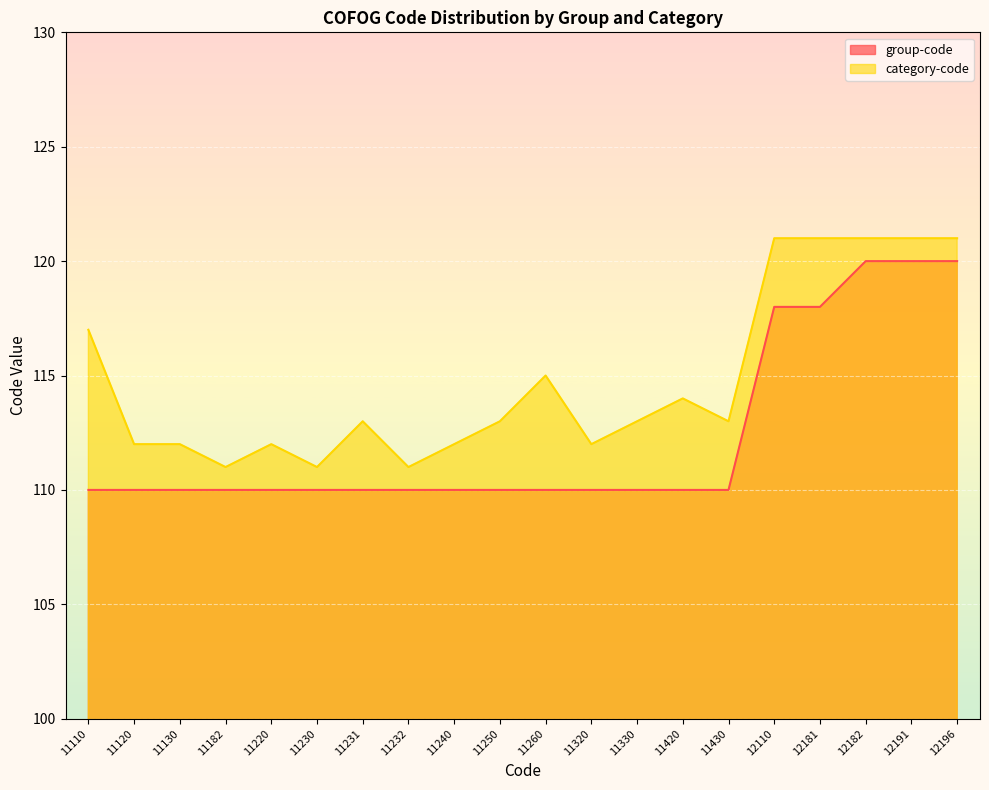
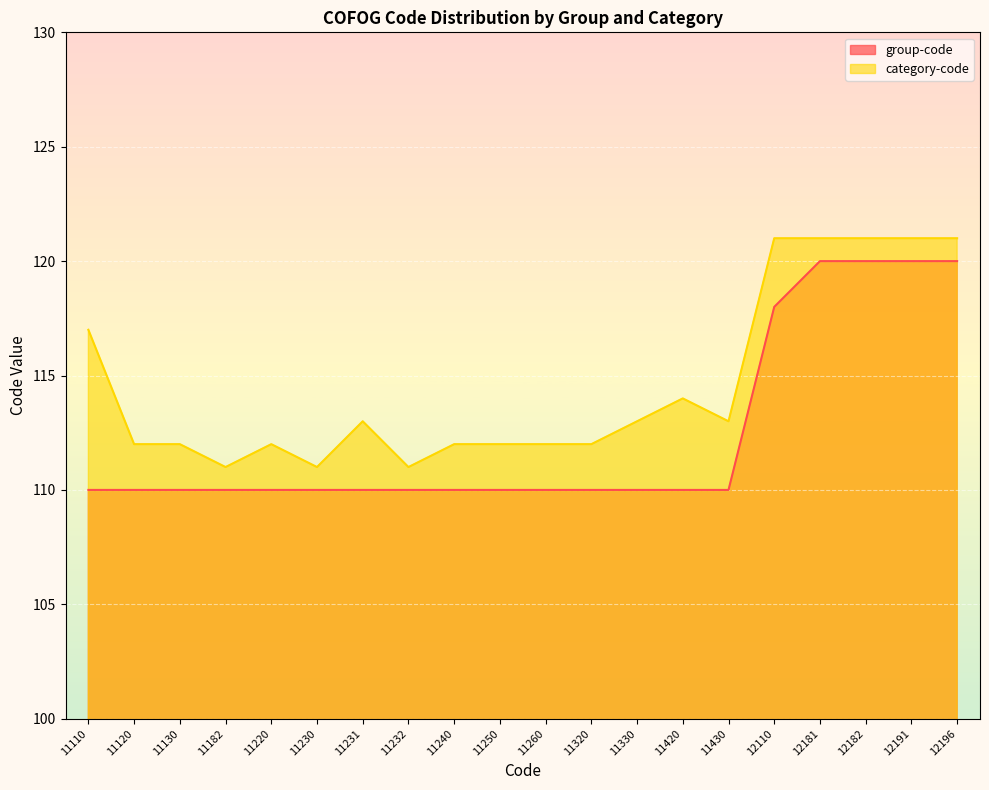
  {
    "group-code": {
      "11110": 110,
      "11120": 110,
      "11130": 110,
      "11182": 110,
      "11220": 110,
      "11230": 110,
      "11231": 110,
      "11232": 110,
      "11240": 110,
      "11250": 110,
      "11260": 110,
      "11320": 110,
      "11330": 110,
      "11420": 110,
      "11430": 110,
      "12110": 118,
-     "12181": 118,
+     "12181": 120,
      "12182": 120,
      "12191": 120,
      "12196": 120
    },
    "category-code": {
      "11110": 117,
      "11120": 112,
      "11130": 112,
      "11182": 111,
      "11220": 112,
      "11230": 111,
      "11231": 113,
      "11232": 111,
      "11240": 112,
-     "11250": 113,
-     "11260": 115,
+     "11250": 112,
+     "11260": 112,
      "11320": 112,
      "11330": 113,
      "11420": 114,
      "11430": 113,
      "12110": 121,
      "12181": 121,
      "12182": 121,
      "12191": 121,
      "12196": 121
    }
  }
